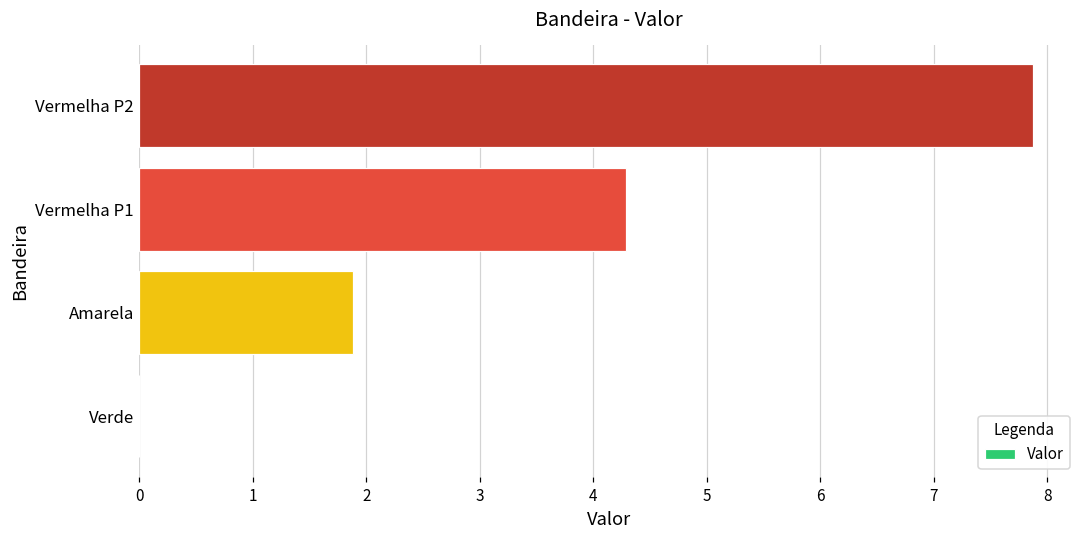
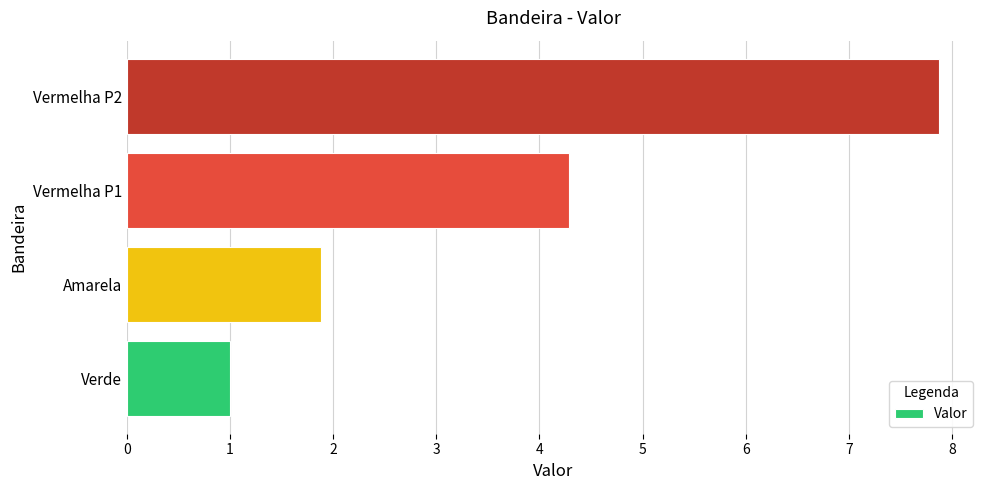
  {
    "Vermelha P2": 7.88,
    "Vermelha P1": 4.29,
    "Amarela": 1.89,
-   "Verde": 0
+   "Verde": 1
  }
